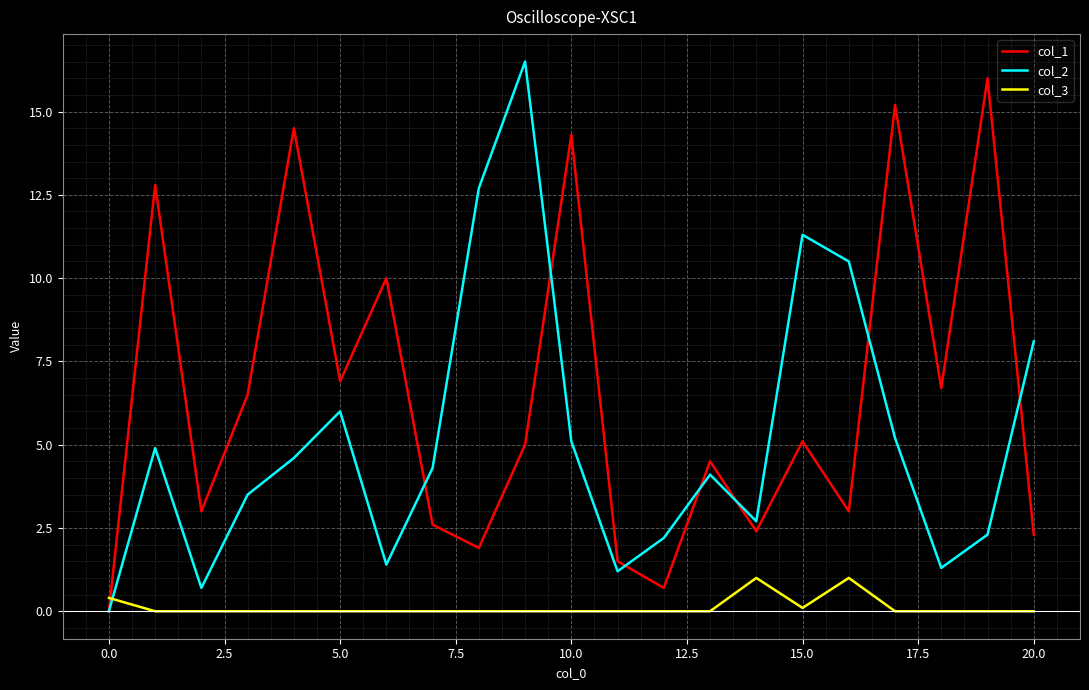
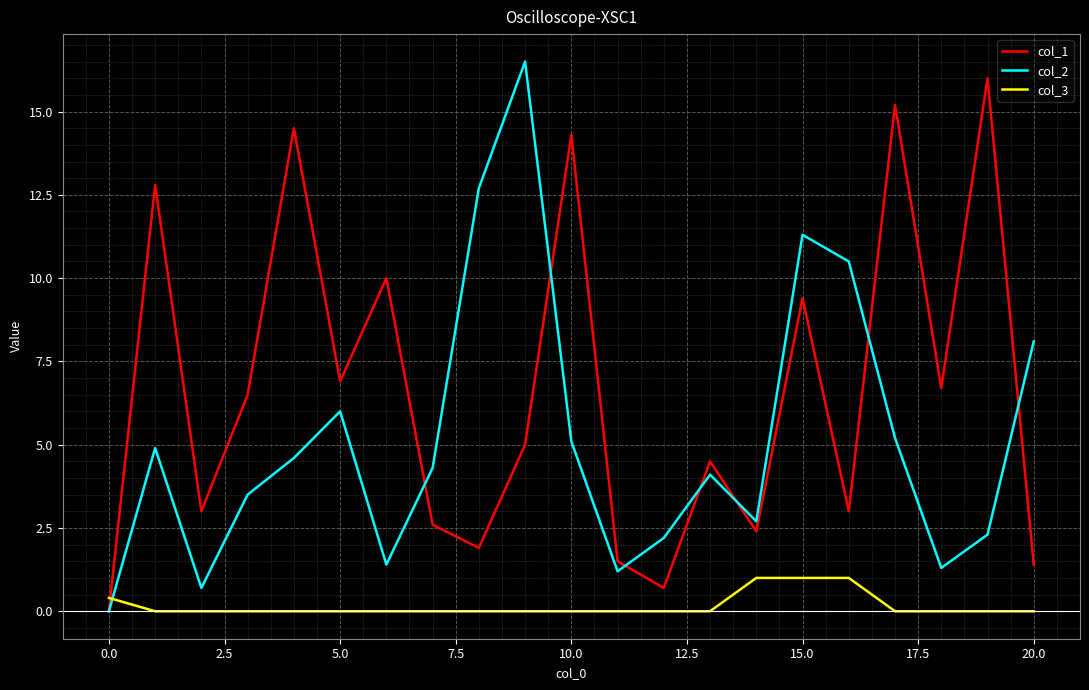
  {
    "col_1": {
      "5.0": 6.9,
      "10.0": 14.3,
-     "15.0": 5.1,
-     "20.0": 2.3
+     "15.0": 9.4,
+     "20.0": 1.4
    },
    "col_2": {
      "5.0": 6.0,
      "10.0": 5.1,
      "15.0": 11.3,
      "20.0": 8.1
    },
    "col_3": {
      "0.0": 0.4,
      "5.0": 0.0,
      "10.0": 0.0,
-     "15.0": 0.1,
+     "15.0": 1.0,
      "20.0": 0.0
    }
  }
